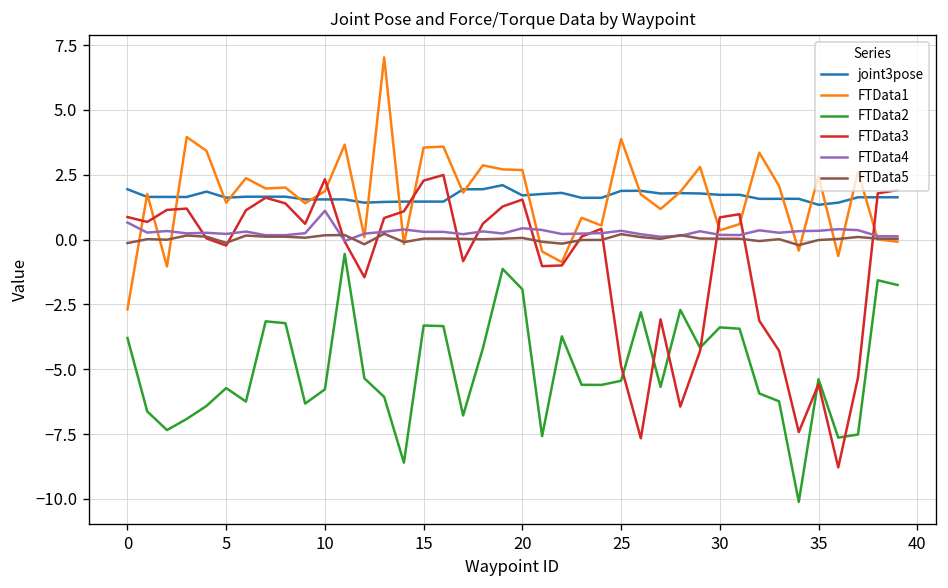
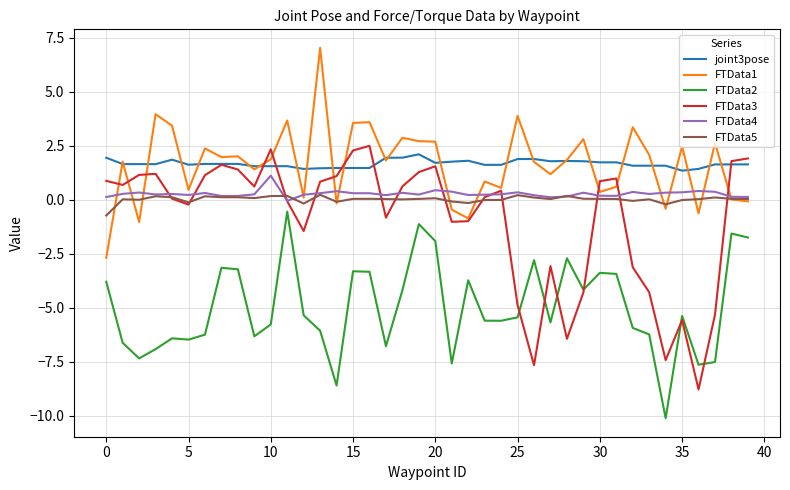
  {
    "joint3pose": {
      "0": 1.9,
      "5": 1.6,
      "10": 1.5,
      "15": 1.5,
      "20": 1.7,
      "25": 1.9,
      "30": 1.7,
      "35": 1.3
    },
    "FTData1": {
      "0": -2.7,
-     "5": 1.4,
+     "5": 0.5,
      "10": 1.9,
      "15": 3.5,
      "20": 2.7,
      "25": 3.9,
      "30": 0.4
    },
    "FTData2": {
      "0": -3.8,
-     "5": -5.7,
+     "5": -6.5,
      "10": -5.8,
      "15": -3.3,
      "20": -1.9,
      "25": -5.4,
      "30": -3.4,
      "35": -5.4
    },
    "FTData3": {
      "0": 0.9,
      "10": 2.3,
      "15": 2.3,
      "20": 1.5,
      "25": -4.9,
      "30": 0.9,
      "35": -5.6
    },
    "FTData4": {
-     "0": 0.7,
+     "0": 0.1,
      "5": 0.2,
      "10": 1.1,
      "15": 0.3,
      "20": 0.4,
      "25": 0.3,
      "30": 0.2,
      "35": 0.3
    },
    "FTData5": {
-     "0": -0.1,
+     "0": -0.7,
      "10": 0.2,
      "15": 0.0,
      "20": 0.1,
      "25": 0.2,
      "30": 0.0,
      "35": 0.0
    }
  }
